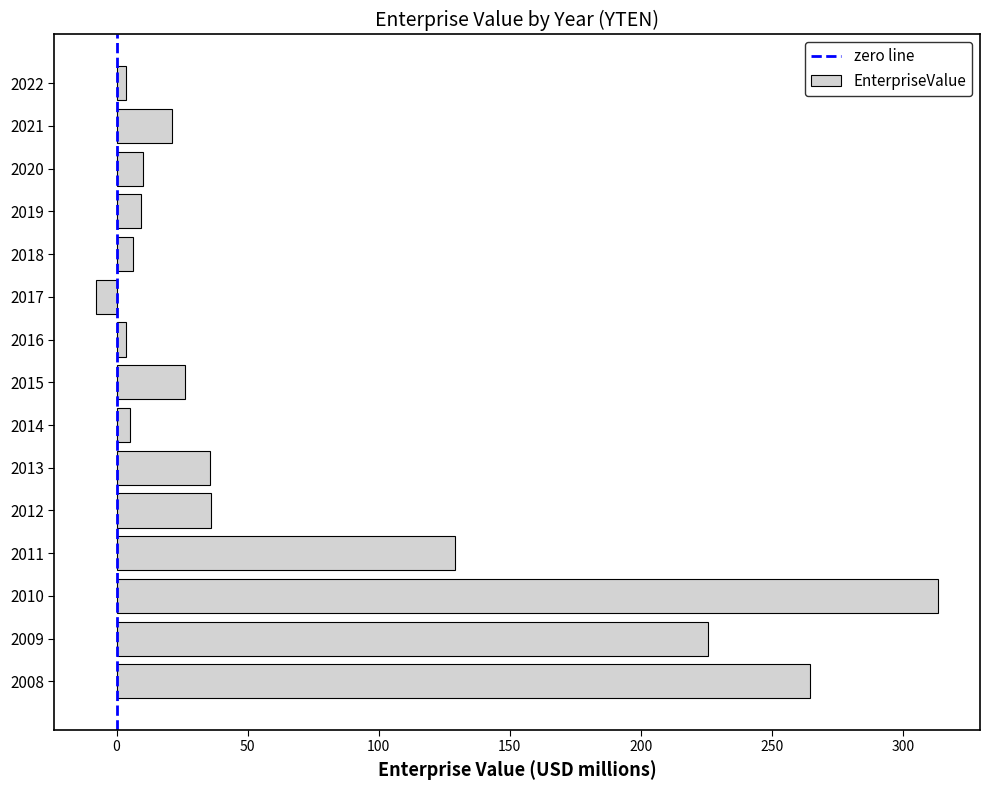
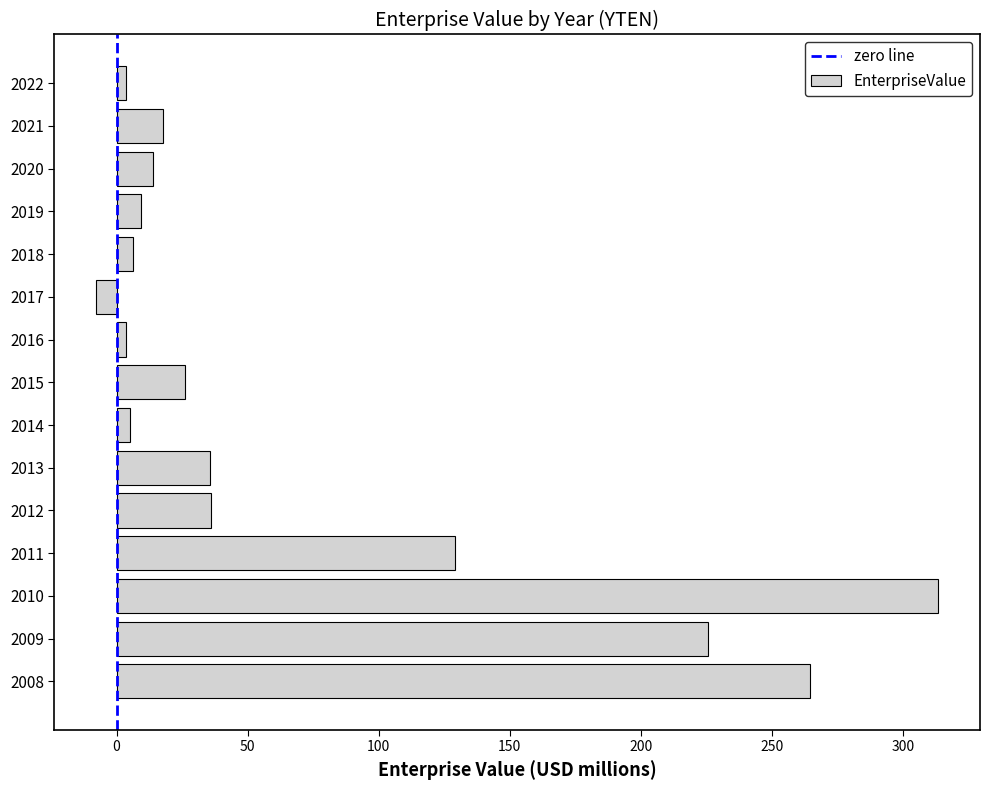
  {
    "2022": 4,
-   "2021": 21,
-   "2020": 10,
+   "2021": 18,
+   "2020": 14,
    "2019": 9,
    "2018": 6,
    "2017": -8,
    "2016": 4,
    "2015": 26,
    "2014": 5,
    "2013": 36,
    "2012": 36,
    "2011": 129,
    "2010": 313,
    "2009": 226,
    "2008": 264
  }
